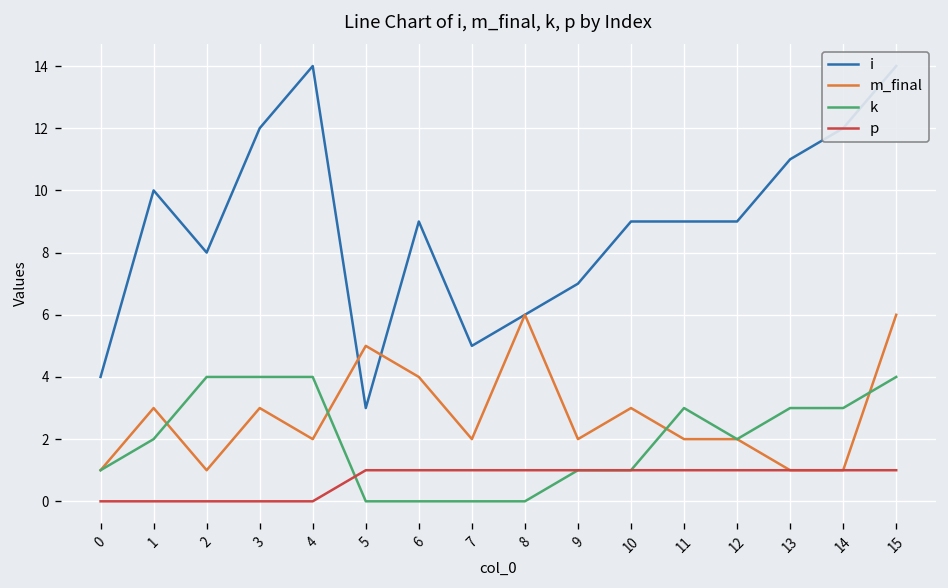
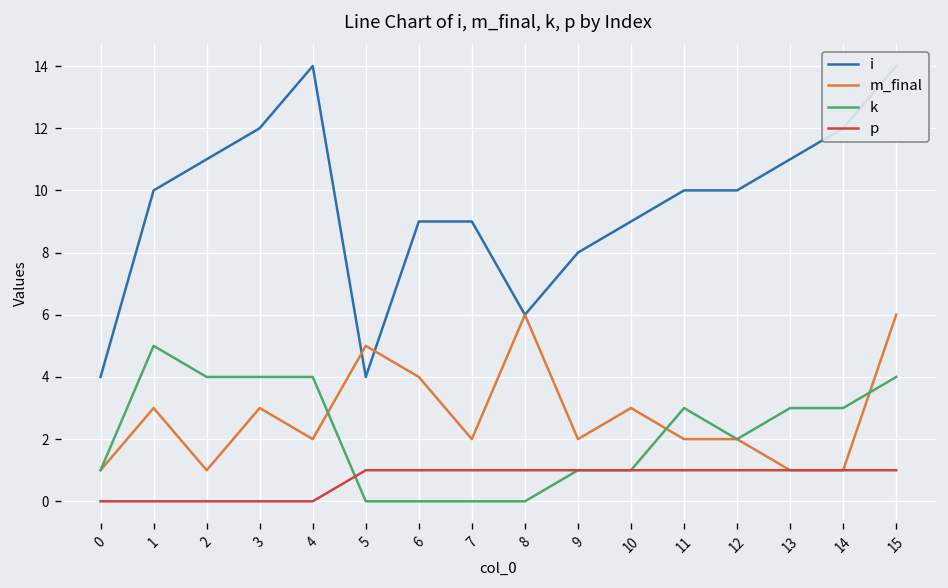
  {
    "i": {
      "0": 4,
      "1": 10,
-     "2": 8,
+     "2": 11,
      "3": 12,
      "4": 14,
-     "5": 3,
+     "5": 4,
      "6": 9,
-     "7": 5,
-     "9": 7,
+     "7": 9,
+     "9": 8,
      "10": 9,
-     "11": 9,
-     "12": 9,
+     "11": 10,
+     "12": 10,
      "13": 11
    },
    "k": {
-     "1": 2,
+     "1": 5,
      "2": 4,
      "3": 4,
      "4": 4,
      "5": 0,
      "6": 0,
      "7": 0,
      "8": 0,
      "11": 3,
      "13": 3,
      "14": 3,
      "15": 4
    }
  }
